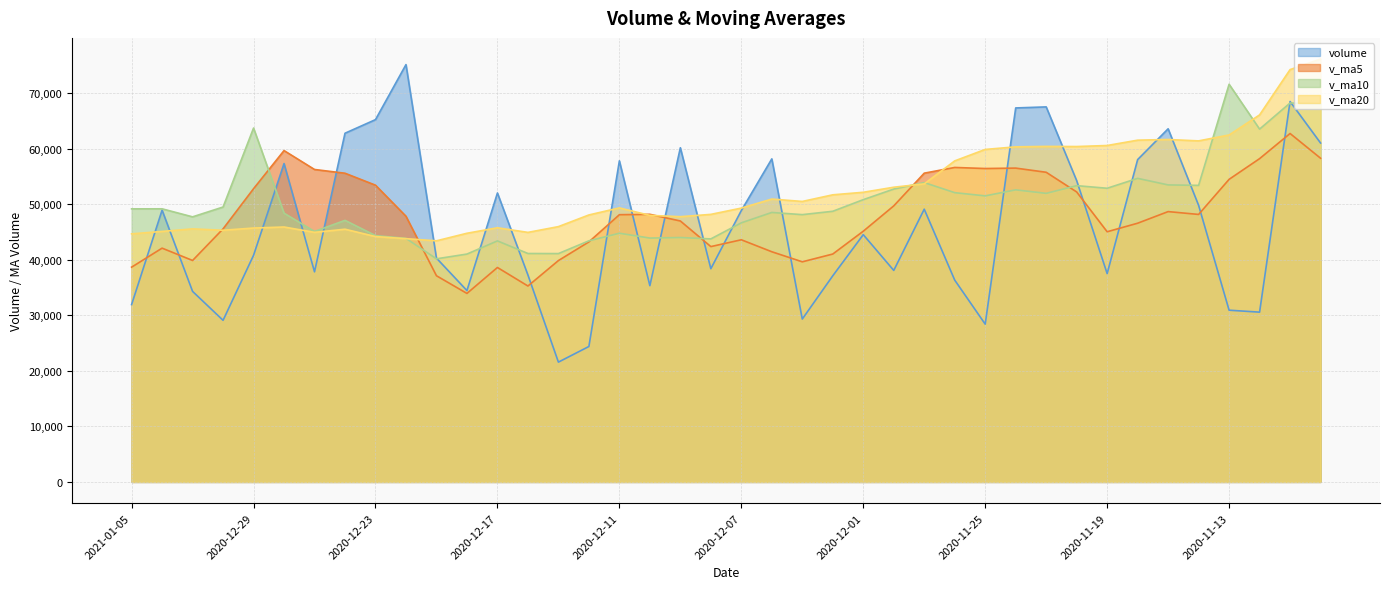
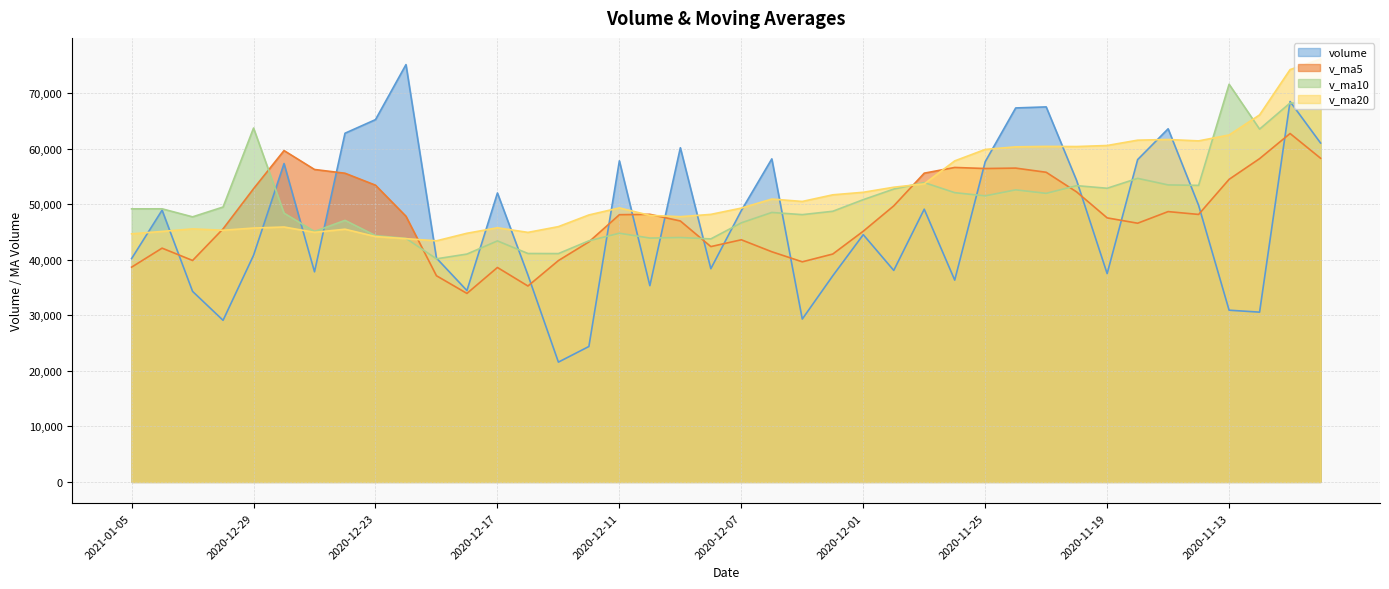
  {
    "volume": {
-     "2021-01-05": "32,000",
+     "2021-01-05": "40,000",
      "2020-12-29": "41,000",
      "2020-12-23": "65,000",
      "2020-12-17": "52,000",
      "2020-12-11": "58,000",
      "2020-12-01": "45,000",
-     "2020-11-25": "28,000",
+     "2020-11-25": "58,000",
      "2020-11-19": "38,000",
      "2020-11-13": "31,000"
    },
    "v_ma5": {
      "2021-01-05": "39,000",
      "2020-12-29": "53,000",
      "2020-12-23": "53,000",
      "2020-12-17": "39,000",
      "2020-12-11": "48,000",
      "2020-12-07": "44,000",
      "2020-12-01": "45,000",
      "2020-11-25": "56,000",
-     "2020-11-19": "45,000",
+     "2020-11-19": "48,000",
      "2020-11-13": "54,000"
    },
    "v_ma10": {
      "2021-01-05": "49,000",
      "2020-12-29": "64,000",
      "2020-12-17": "43,000",
      "2020-12-11": "45,000",
      "2020-12-07": "47,000",
      "2020-12-01": "51,000",
      "2020-11-25": "52,000",
      "2020-11-19": "53,000",
      "2020-11-13": "72,000"
    },
    "v_ma20": {
      "2021-01-05": "45,000",
      "2020-12-29": "46,000",
      "2020-12-17": "46,000",
      "2020-12-11": "49,000",
      "2020-12-01": "52,000",
      "2020-11-25": "60,000",
      "2020-11-19": "61,000",
      "2020-11-13": "62,000"
    }
  }
